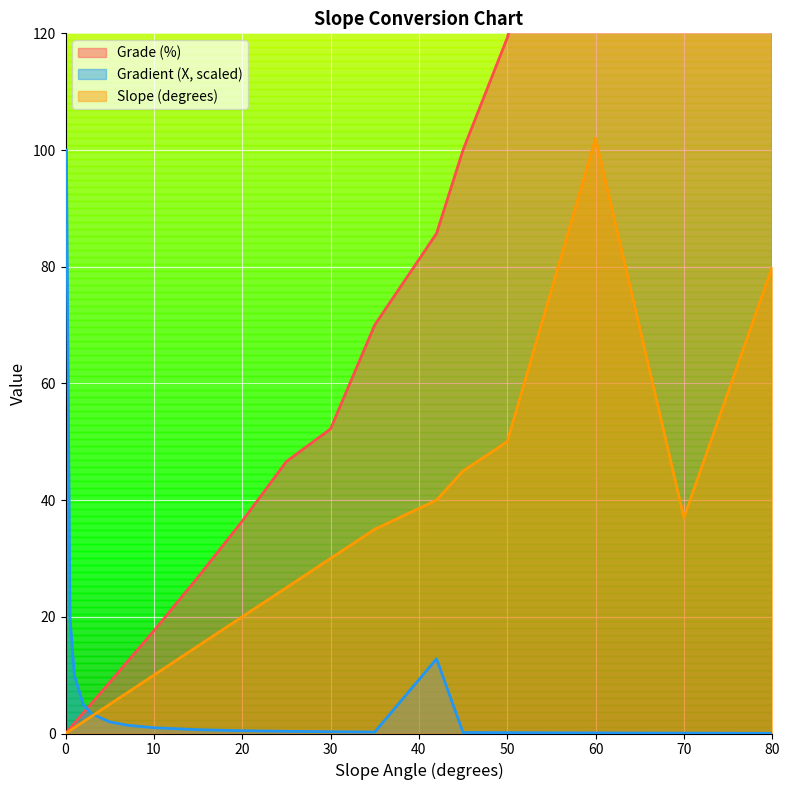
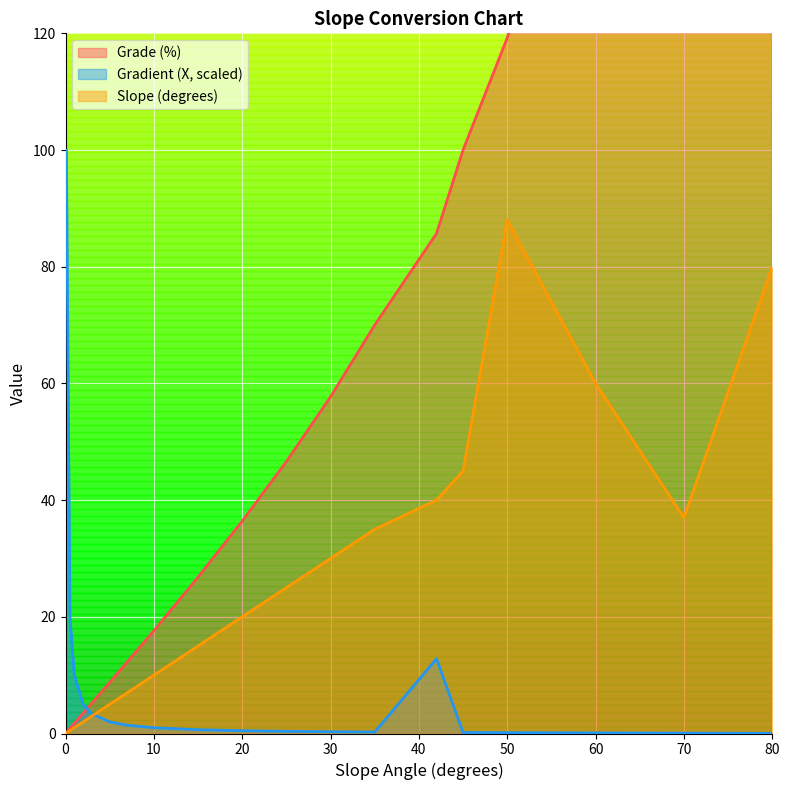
  {
    "Grade (%)": {
      "10": 18,
      "20": 36,
-     "30": 52,
+     "30": 58,
      "50": 119
    },
    "Gradient (X, scaled)": {
      "10": 1,
      "20": 0,
      "30": 0,
      "50": 0,
      "60": 0,
      "70": 0,
      "80": 0
    },
    "Slope (degrees)": {
      "10": 10,
      "20": 20,
      "30": 30,
-     "50": 50,
-     "60": 102,
+     "50": 88,
+     "60": 60,
      "70": 37,
      "80": 80
    }
  }
